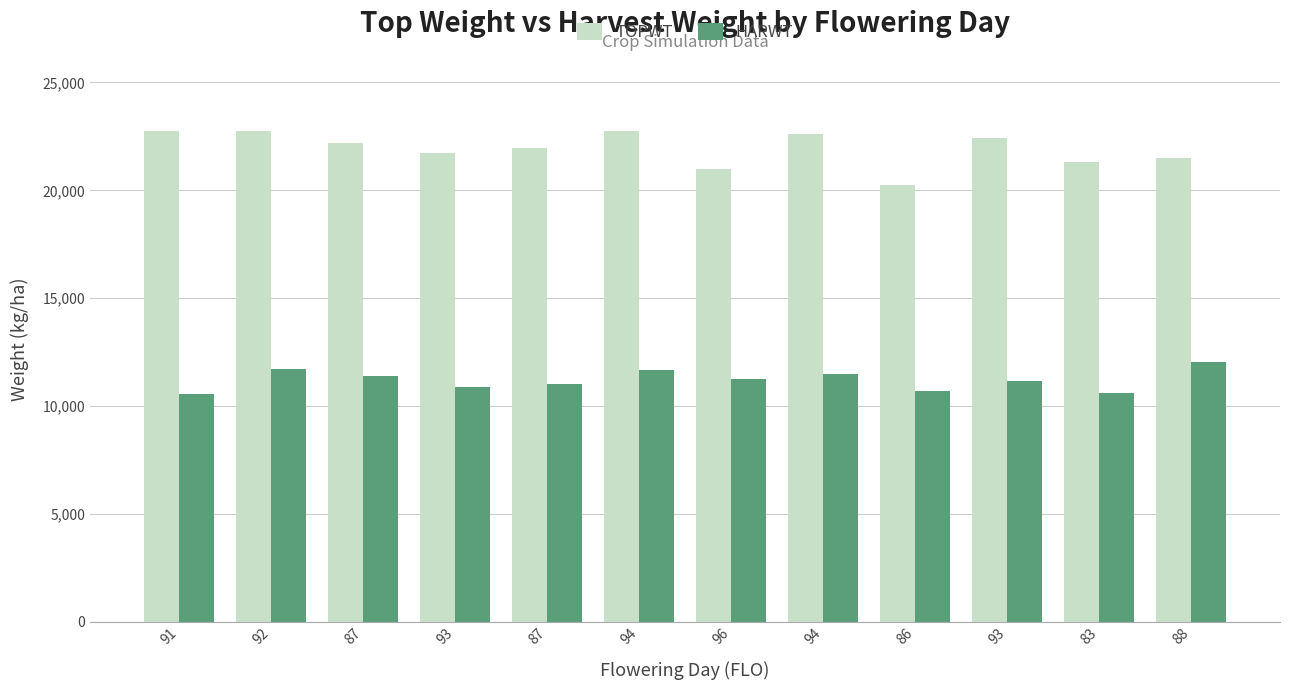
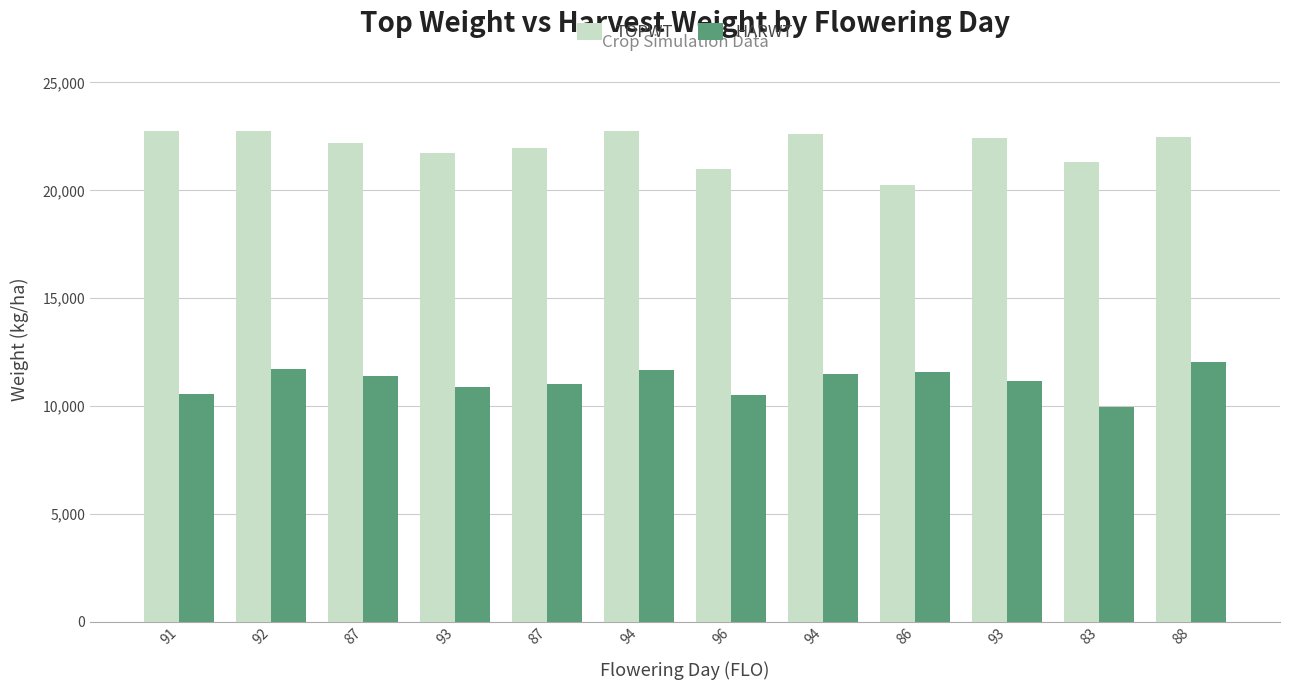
  {
    "TOPWT": {
      "91": "22,800",
      "92": "22,800",
      "96": "21,000",
      "86": "20,200",
      "83": "21,300",
-     "88": "21,500"
+     "88": "22,500"
    },
    "HARWT": {
      "91": "10,600",
      "92": "11,700",
-     "96": "11,300",
-     "86": "10,700",
-     "83": "10,600",
+     "96": "10,500",
+     "86": "11,600",
+     "83": "9,900",
      "88": "12,000"
    }
  }
